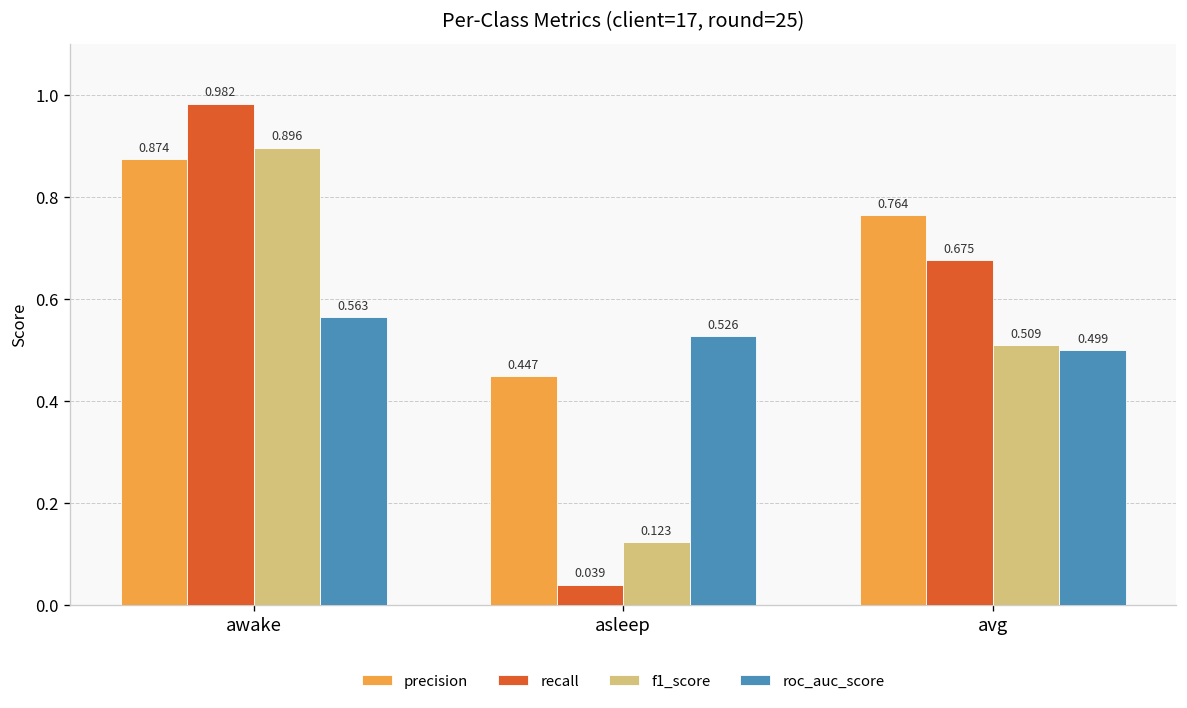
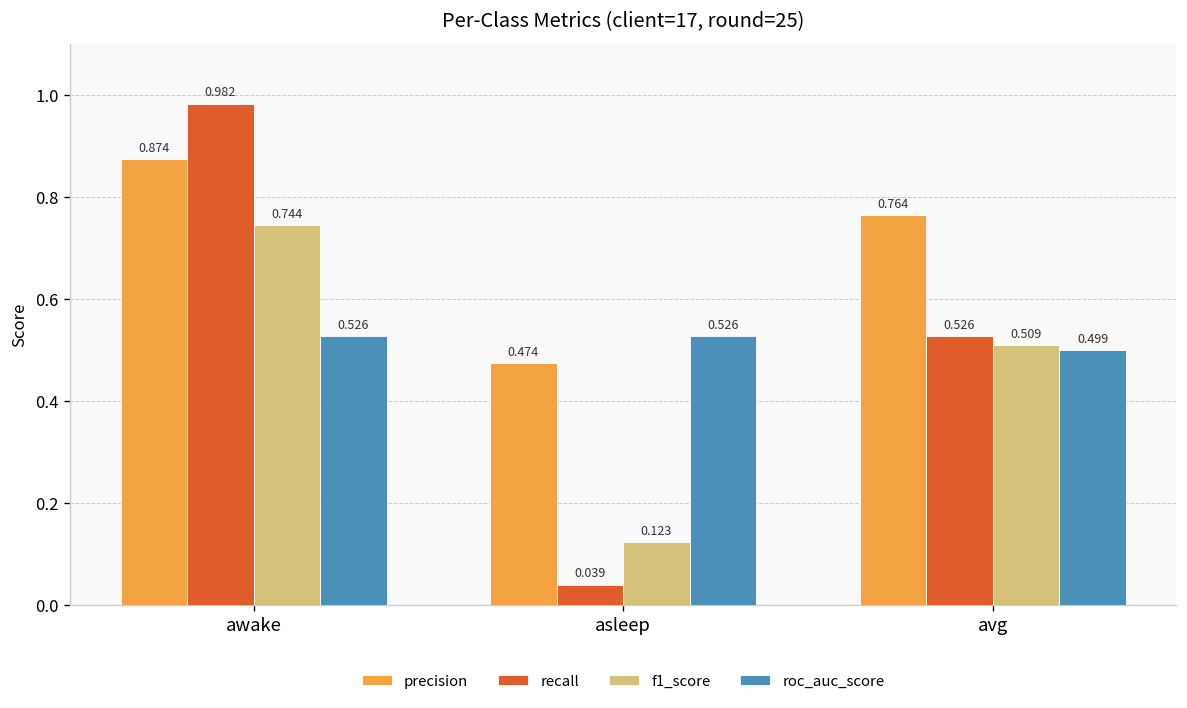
  {
    "precision": {
      "awake": 0.874,
-     "asleep": 0.447,
+     "asleep": 0.474,
      "avg": 0.764
    },
    "recall": {
      "awake": 0.982,
      "asleep": 0.039,
-     "avg": 0.675
+     "avg": 0.526
    },
    "f1_score": {
-     "awake": 0.896,
+     "awake": 0.744,
      "asleep": 0.123,
      "avg": 0.509
    },
    "roc_auc_score": {
-     "awake": 0.563,
+     "awake": 0.526,
      "asleep": 0.526,
      "avg": 0.499
    }
  }
